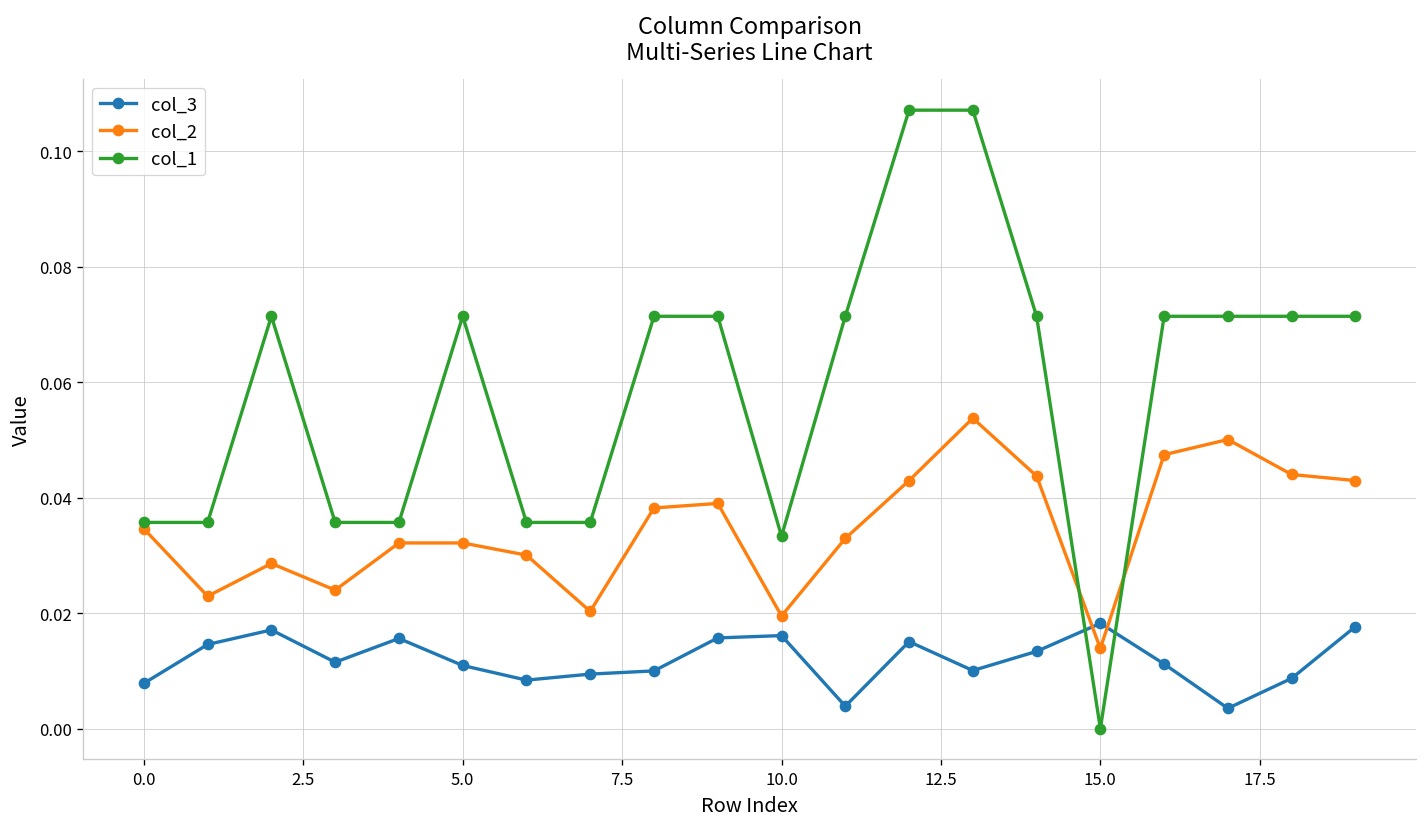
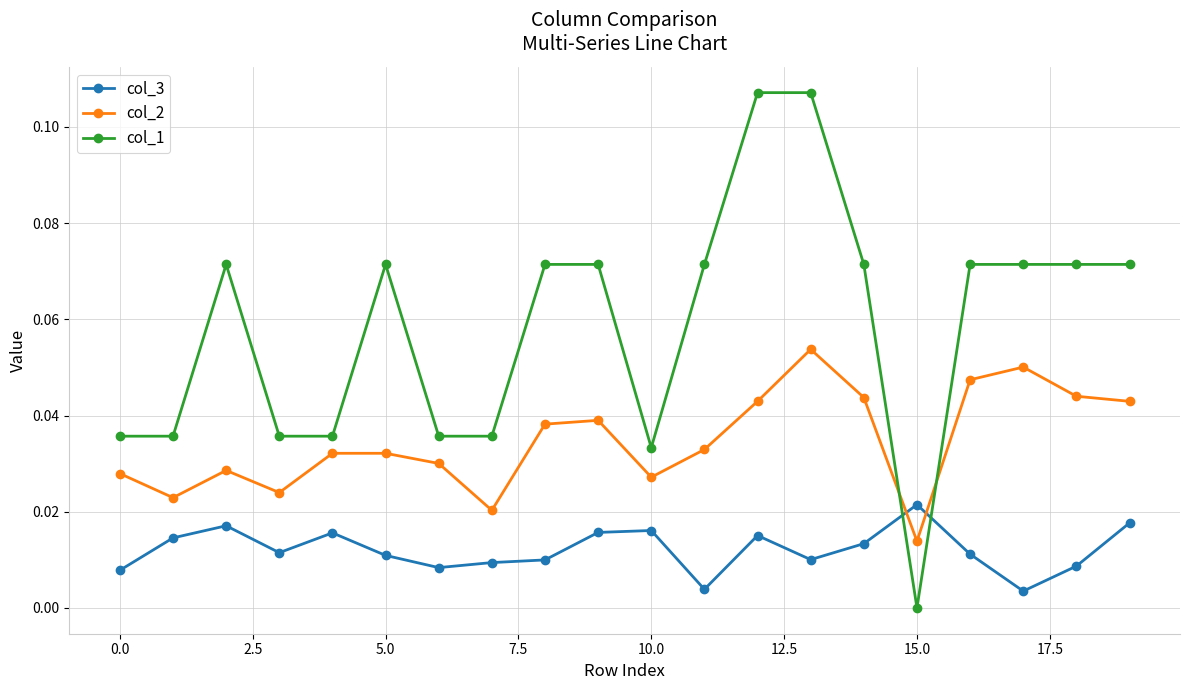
  {
    "col_3": {
      "0.0": 0.008,
      "5.0": 0.011,
      "10.0": 0.016,
-     "15.0": 0.018
+     "15.0": 0.021
    },
    "col_2": {
-     "0.0": 0.035,
+     "0.0": 0.028,
      "5.0": 0.032,
-     "10.0": 0.020,
+     "10.0": 0.027,
      "15.0": 0.014
    },
    "col_1": {
      "0.0": 0.036,
      "5.0": 0.071,
      "10.0": 0.033,
      "15.0": 0.000
    }
  }
